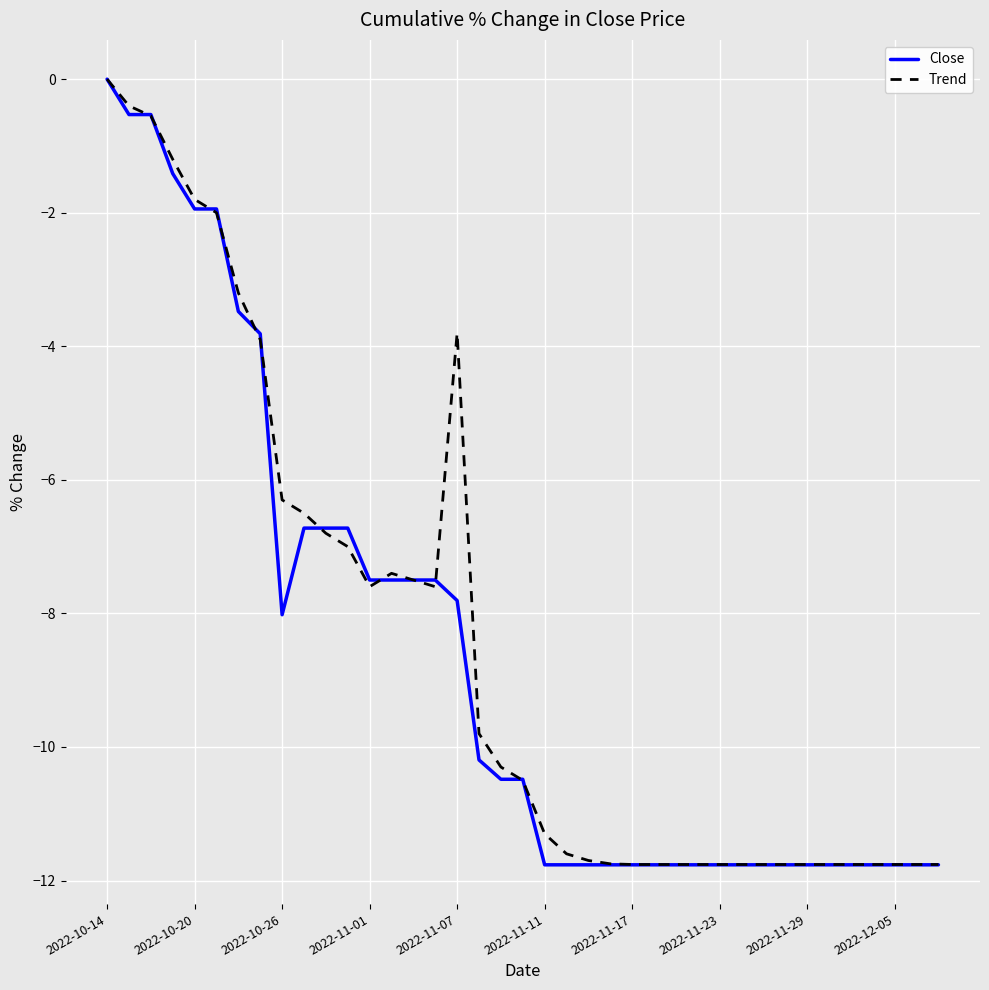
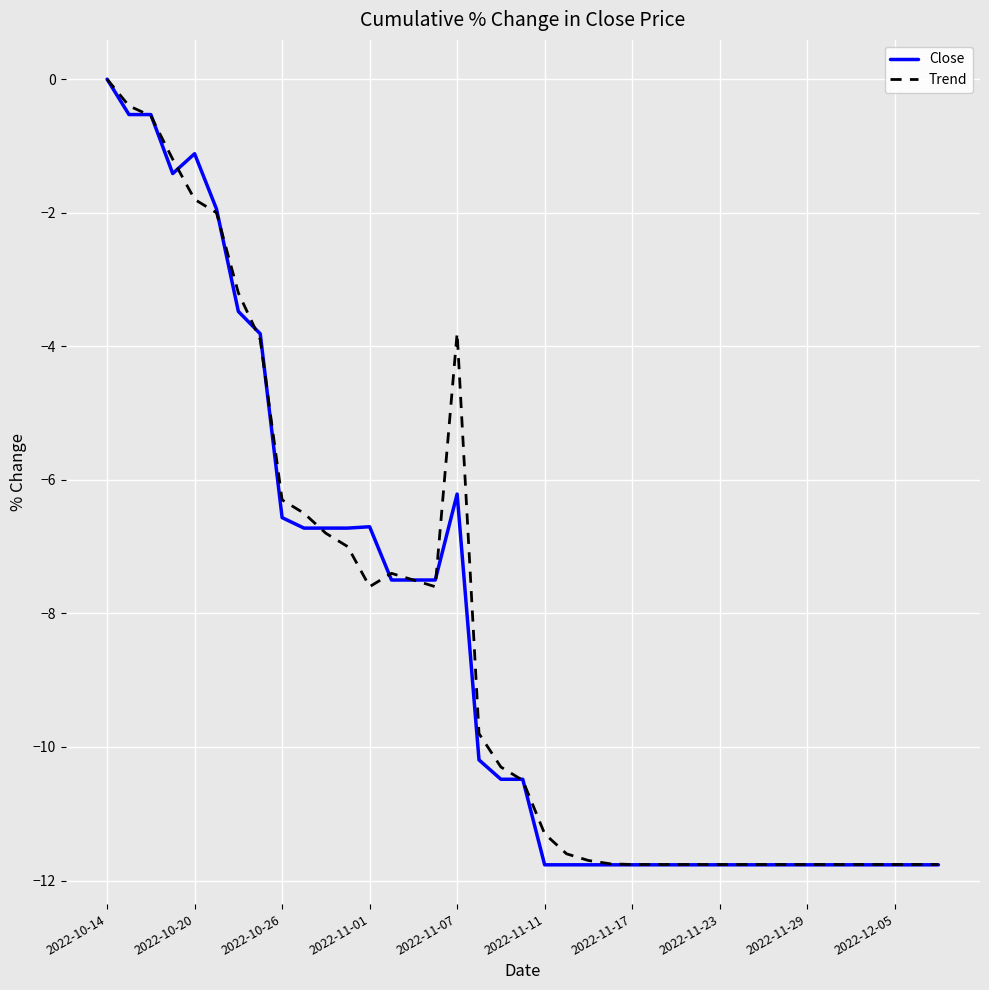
  {
    "Close": {
-     "2022-10-20": -1.9,
-     "2022-10-26": -8.0,
-     "2022-11-01": -7.5,
-     "2022-11-07": -7.8,
+     "2022-10-20": -1.1,
+     "2022-10-26": -6.6,
+     "2022-11-01": -6.7,
+     "2022-11-07": -6.2,
      "2022-11-11": -11.8
    },
    "Trend": {
      "2022-10-20": -1.8,
      "2022-10-26": -6.3,
      "2022-11-01": -7.6,
      "2022-11-07": -3.8,
      "2022-11-11": -11.3
    }
  }
